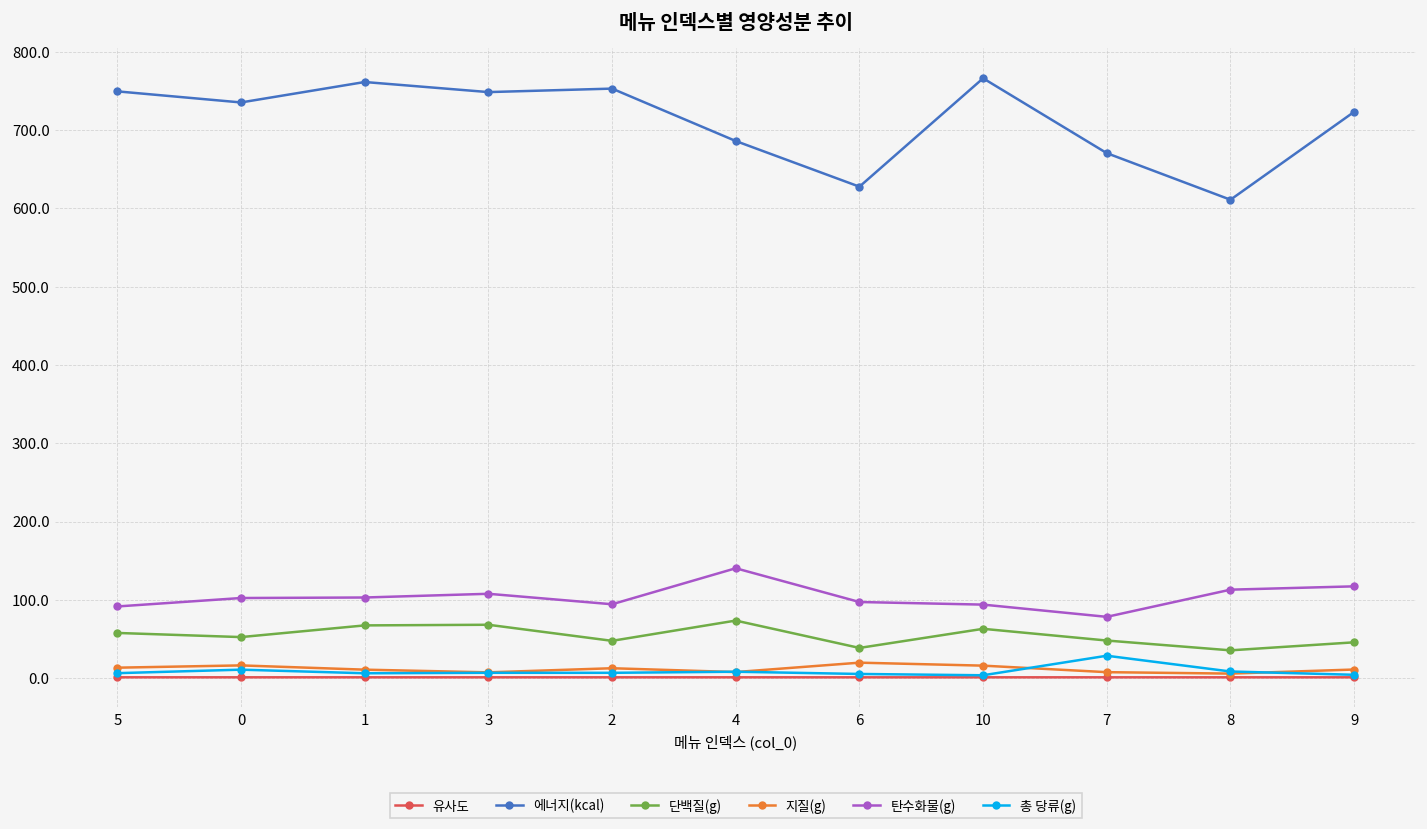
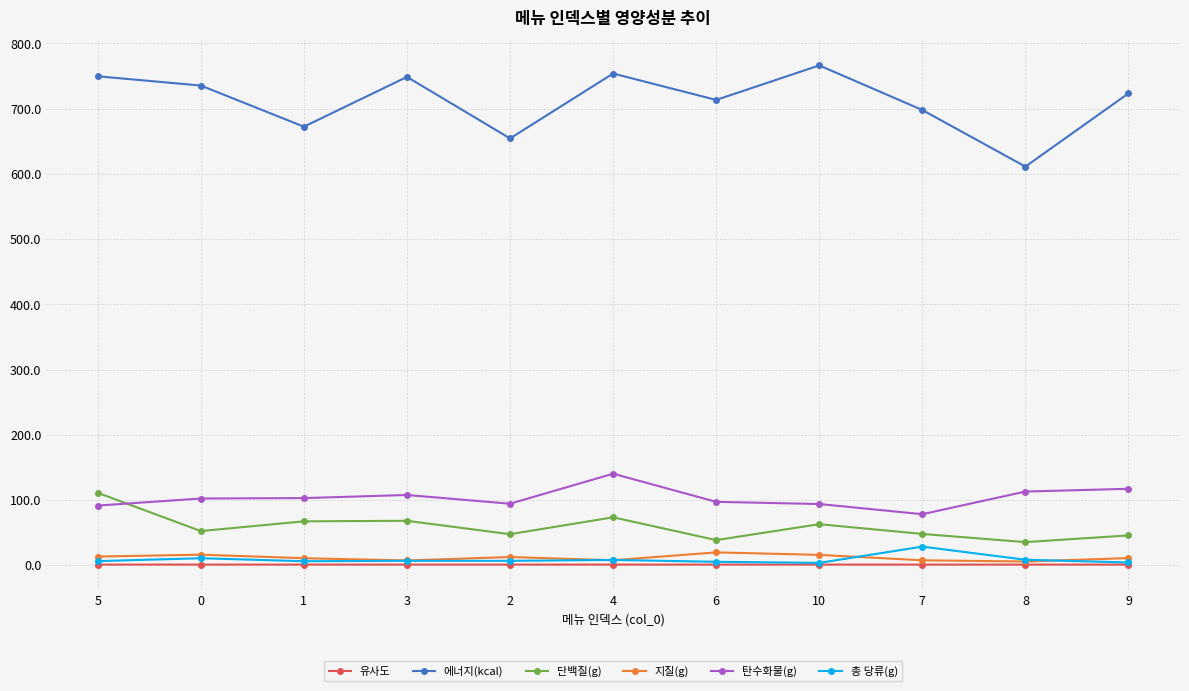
  {
    "에너지(kcal)": {
      "5": 750,
      "0": 740,
-     "1": 760,
+     "1": 670,
      "3": 750,
-     "2": 750,
-     "4": 690,
-     "6": 630,
+     "2": 650,
+     "4": 750,
+     "6": 710,
      "10": 770,
-     "7": 670,
+     "7": 700,
      "8": 610,
      "9": 720
    },
    "단백질(g)": {
-     "5": 60,
+     "5": 110,
      "0": 50,
      "1": 70,
      "3": 70,
      "2": 50,
      "4": 70,
      "6": 40,
      "10": 60,
      "7": 50,
      "8": 40,
      "9": 50
    },
    "탄수화물(g)": {
      "5": 90,
      "0": 100,
      "1": 100,
      "3": 110,
      "2": 90,
      "4": 140,
      "6": 100,
      "10": 90,
      "7": 80,
      "8": 110,
      "9": 120
    },
    "총 당류(g)": {
      "5": 10,
      "0": 10,
      "1": 10,
      "2": 10,
      "6": 10,
      "7": 30
    }
  }
